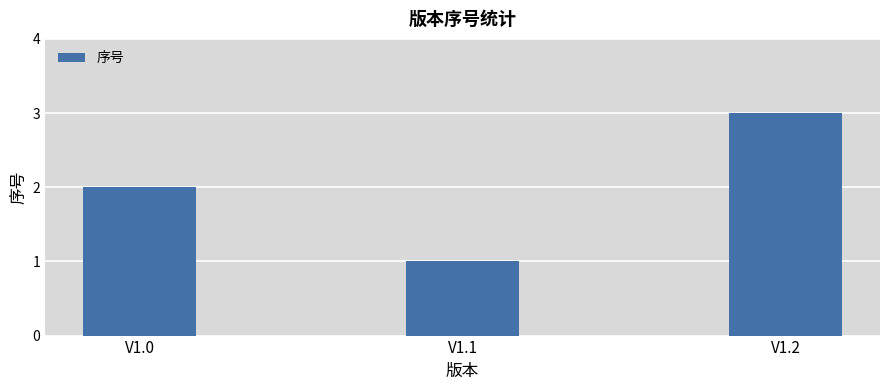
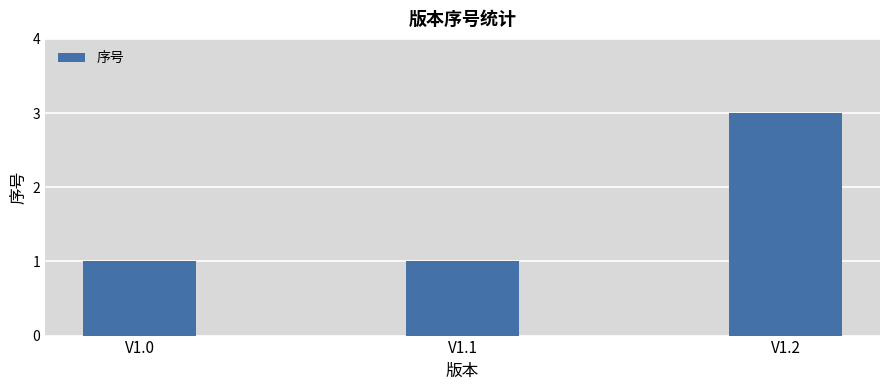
  {
-   "V1.0": 2,
+   "V1.0": 1,
    "V1.1": 1,
    "V1.2": 3
  }
